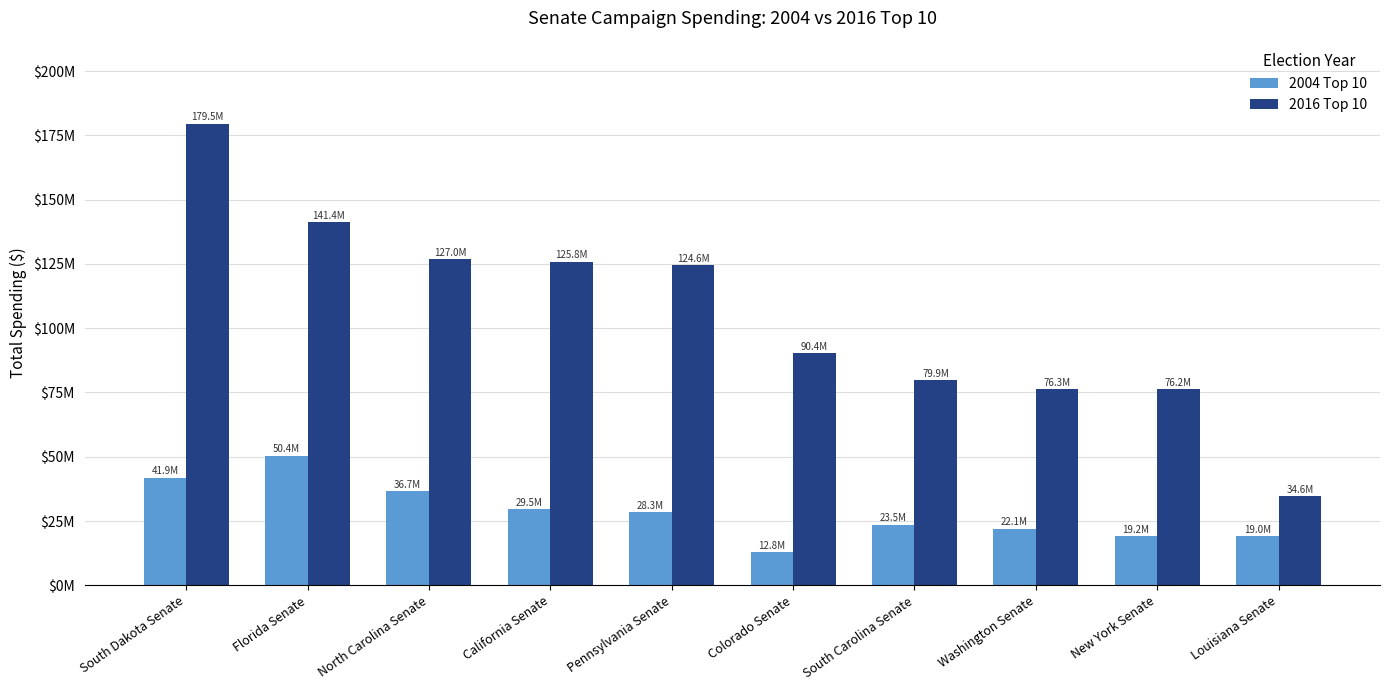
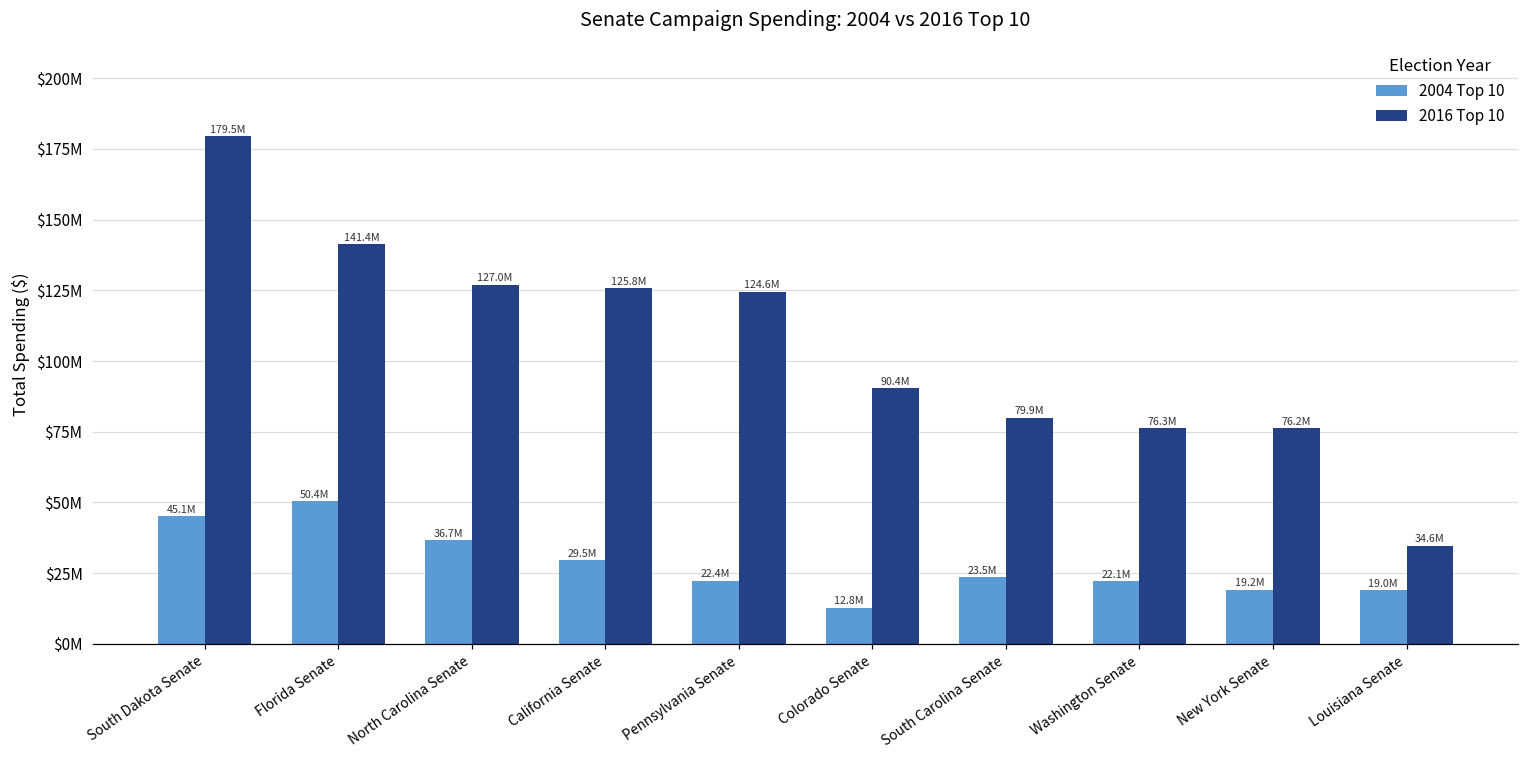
  {
    "2004 Top 10": {
-     "South Dakota Senate": "41.9M",
+     "South Dakota Senate": "45.1M",
      "Florida Senate": "50.4M",
      "North Carolina Senate": "36.7M",
      "California Senate": "29.5M",
-     "Pennsylvania Senate": "28.3M",
+     "Pennsylvania Senate": "22.4M",
      "Colorado Senate": "12.8M",
      "South Carolina Senate": "23.5M",
      "Washington Senate": "22.1M",
      "New York Senate": "19.2M",
      "Louisiana Senate": "19.0M"
    },
    "2016 Top 10": {
      "South Dakota Senate": "179.5M",
      "Florida Senate": "141.4M",
      "North Carolina Senate": "127.0M",
      "California Senate": "125.8M",
      "Pennsylvania Senate": "124.6M",
      "Colorado Senate": "90.4M",
      "South Carolina Senate": "79.9M",
      "Washington Senate": "76.3M",
      "New York Senate": "76.2M",
      "Louisiana Senate": "34.6M"
    }
  }
